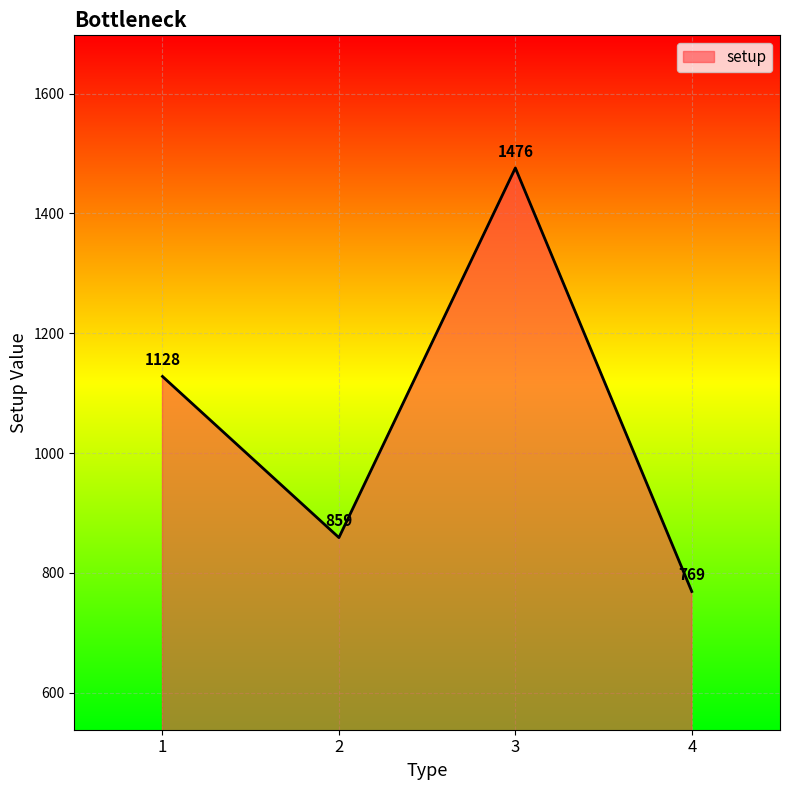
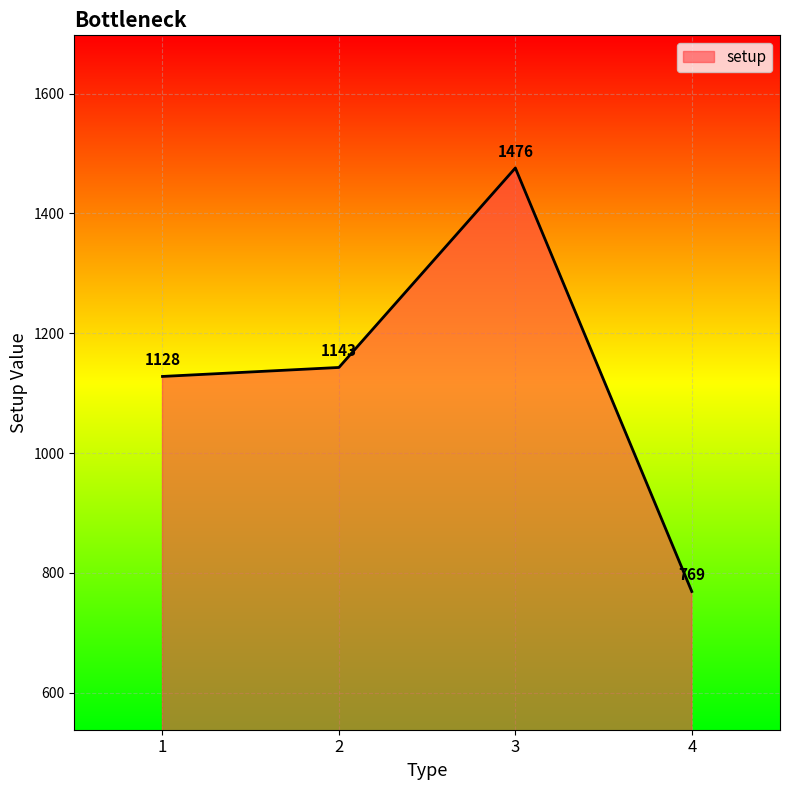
  {
    "1": 1128,
-   "2": 859,
+   "2": 1143,
    "3": 1476,
    "4": 769
  }
